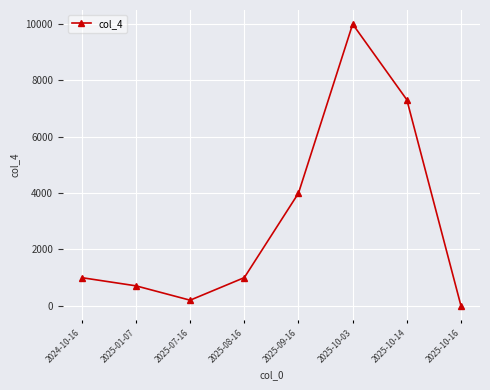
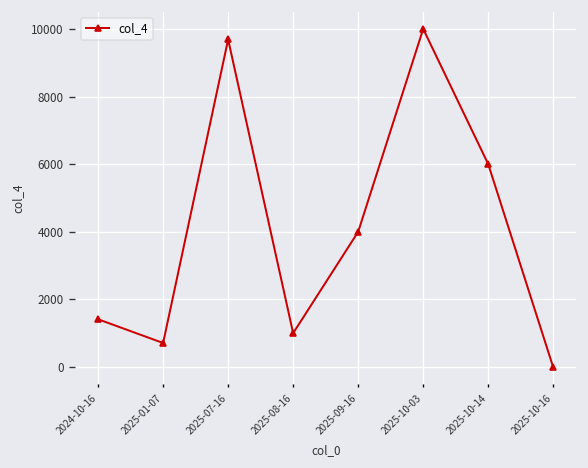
  {
-   "2024-10-16": 1000,
+   "2024-10-16": 1400,
    "2025-01-07": 700,
-   "2025-07-16": 200,
+   "2025-07-16": 9700,
    "2025-08-16": 1000,
    "2025-09-16": 4000,
    "2025-10-03": 10000,
-   "2025-10-14": 7300,
+   "2025-10-14": 6000,
    "2025-10-16": 0
  }
